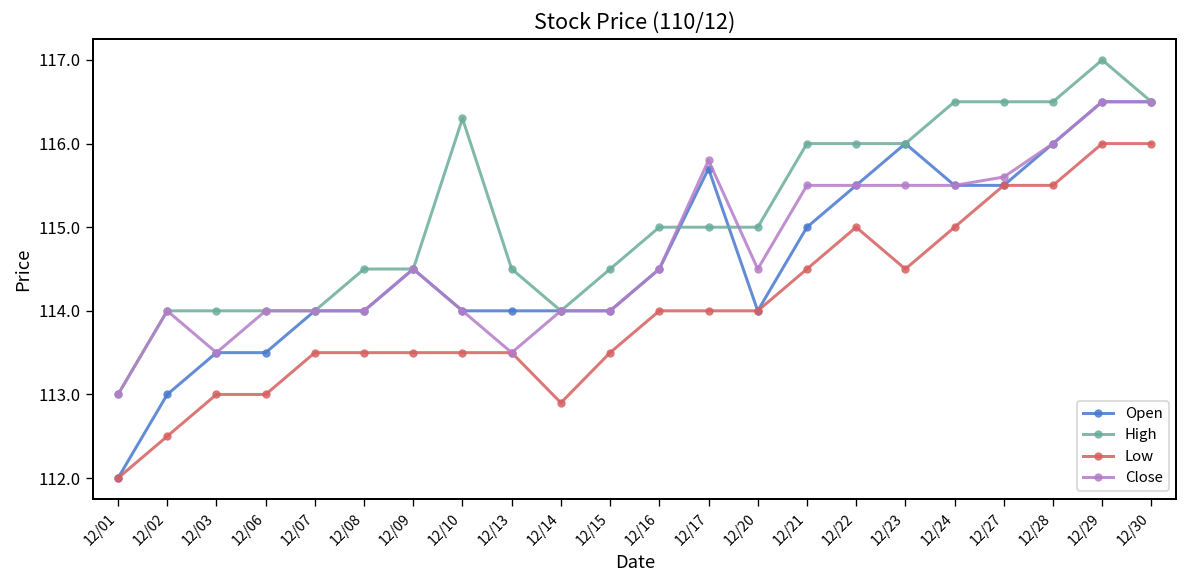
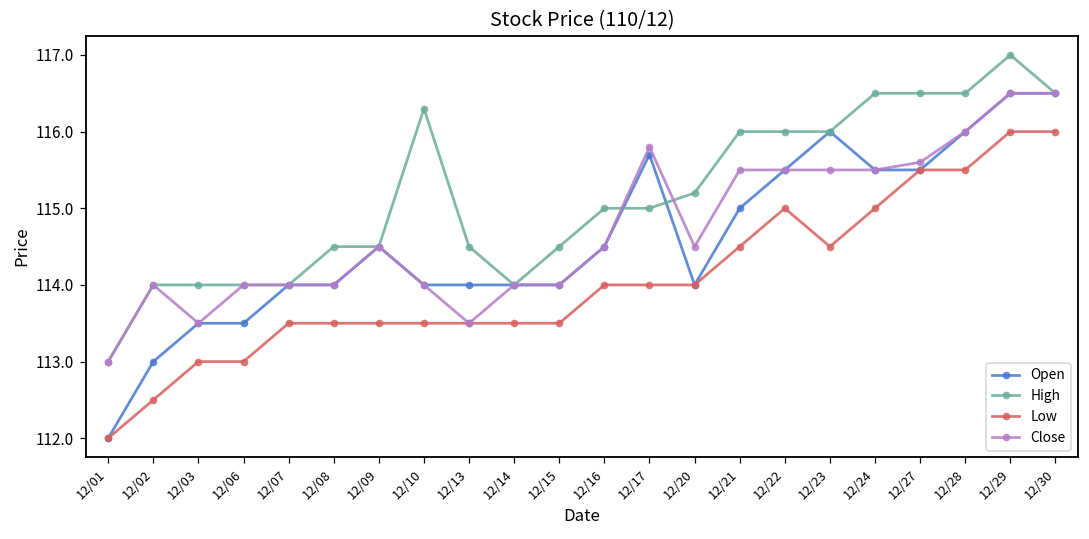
  {
    "Open": {
      "12/02": 113.0,
      "12/06": 113.5,
      "12/13": 114.0,
      "12/17": 115.7,
      "12/21": 115.0
    },
    "High": {
      "12/03": 114.0,
      "12/08": 114.5,
      "12/10": 116.3,
      "12/13": 114.5,
      "12/15": 114.5,
      "12/16": 115.0,
      "12/17": 115.0,
-     "12/20": 115.0,
+     "12/20": 115.2,
      "12/21": 116.0,
      "12/22": 116.0,
      "12/24": 116.5,
      "12/27": 116.5,
      "12/28": 116.5,
      "12/29": 117.0
    },
    "Low": {
      "12/02": 112.5,
      "12/03": 113.0,
      "12/06": 113.0,
      "12/07": 113.5,
      "12/08": 113.5,
      "12/09": 113.5,
      "12/10": 113.5,
-     "12/14": 112.9,
+     "12/14": 113.5,
      "12/15": 113.5,
      "12/16": 114.0,
      "12/17": 114.0,
      "12/21": 114.5,
      "12/22": 115.0,
      "12/23": 114.5,
      "12/24": 115.0,
      "12/28": 115.5,
      "12/29": 116.0,
      "12/30": 116.0
    },
    "Close": {
      "12/17": 115.8,
      "12/20": 114.5,
      "12/21": 115.5,
      "12/23": 115.5,
      "12/27": 115.6
    }
  }
